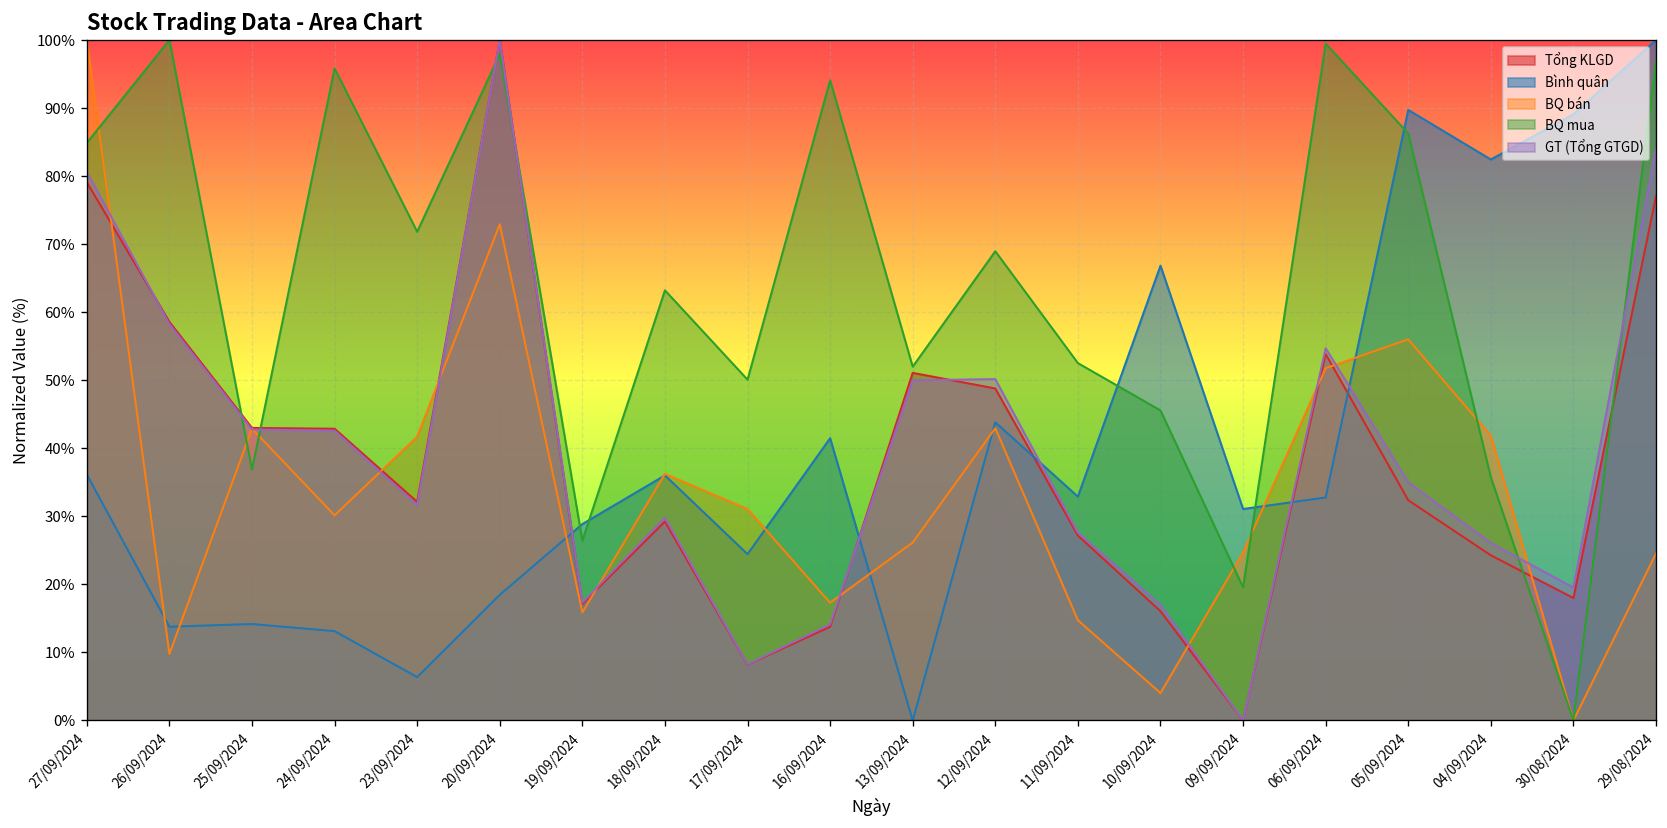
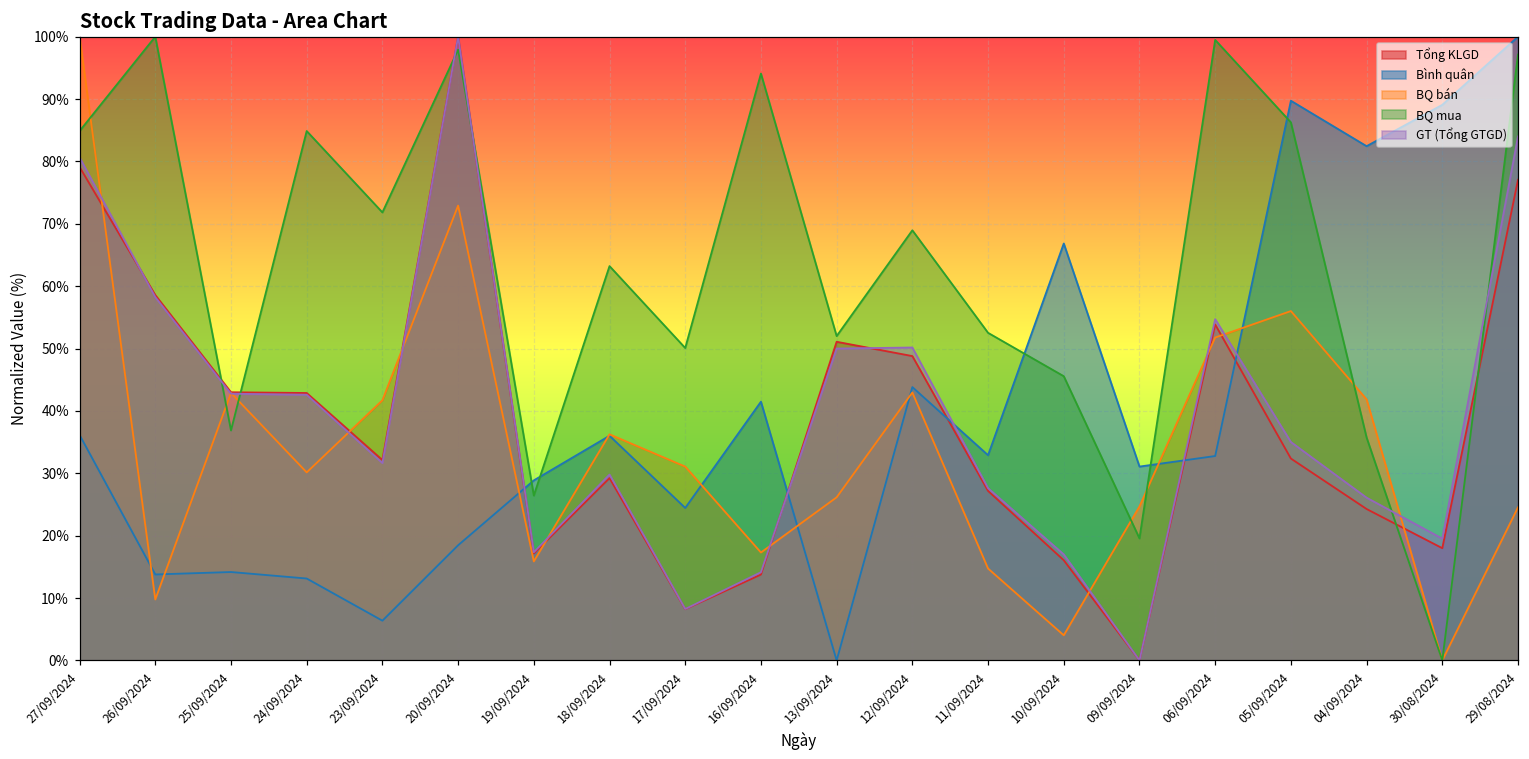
  {
    "Tổng KLGD": {
      "27/09/2024": "79%",
      "23/09/2024": "32%",
      "18/09/2024": "29%",
      "13/09/2024": "51%",
      "12/09/2024": "49%",
      "10/09/2024": "16%",
      "06/09/2024": "54%",
      "05/09/2024": "32%",
      "04/09/2024": "24%",
      "30/08/2024": "18%",
      "29/08/2024": "77%"
    },
    "Bình quân": {
      "27/09/2024": "36%",
      "26/09/2024": "14%",
      "25/09/2024": "14%",
      "24/09/2024": "13%",
      "23/09/2024": "6%",
      "20/09/2024": "18%",
      "19/09/2024": "29%",
      "17/09/2024": "24%",
      "16/09/2024": "41%",
      "13/09/2024": "0%",
      "12/09/2024": "44%",
      "11/09/2024": "33%",
      "10/09/2024": "67%",
      "09/09/2024": "31%",
      "06/09/2024": "33%",
      "05/09/2024": "90%",
      "04/09/2024": "82%",
      "29/08/2024": "100%"
    },
    "BQ bán": {
      "27/09/2024": "100%",
      "26/09/2024": "10%",
      "24/09/2024": "30%",
      "23/09/2024": "42%",
      "20/09/2024": "73%",
      "19/09/2024": "16%",
      "17/09/2024": "31%",
      "16/09/2024": "17%",
      "13/09/2024": "26%",
      "12/09/2024": "43%",
      "11/09/2024": "15%",
      "10/09/2024": "4%",
      "09/09/2024": "25%",
      "06/09/2024": "52%",
      "05/09/2024": "56%",
      "04/09/2024": "42%",
      "29/08/2024": "25%"
    },
    "BQ mua": {
      "27/09/2024": "85%",
      "26/09/2024": "100%",
      "25/09/2024": "37%",
-     "24/09/2024": "96%",
+     "24/09/2024": "85%",
      "23/09/2024": "72%",
      "20/09/2024": "98%",
      "19/09/2024": "26%",
      "18/09/2024": "63%",
      "17/09/2024": "50%",
      "16/09/2024": "94%",
      "13/09/2024": "52%",
      "12/09/2024": "69%",
      "11/09/2024": "53%",
      "10/09/2024": "46%",
      "09/09/2024": "20%",
      "06/09/2024": "99%",
      "05/09/2024": "86%",
      "04/09/2024": "36%",
      "29/08/2024": "97%"
    },
    "GT (Tổng GTGD)": {
      "27/09/2024": "81%",
      "23/09/2024": "32%",
      "18/09/2024": "30%",
      "13/09/2024": "50%",
      "12/09/2024": "50%",
      "10/09/2024": "17%",
      "06/09/2024": "55%",
      "05/09/2024": "35%",
      "04/09/2024": "26%",
      "30/08/2024": "20%",
      "29/08/2024": "84%"
    }
  }
